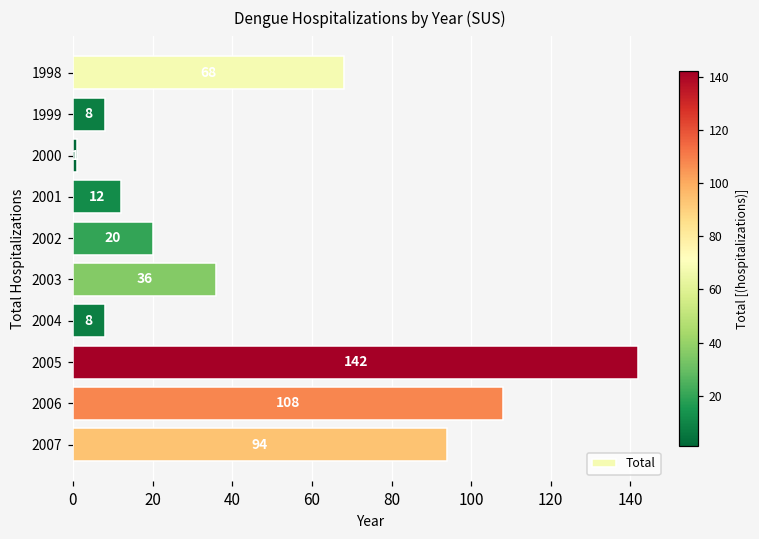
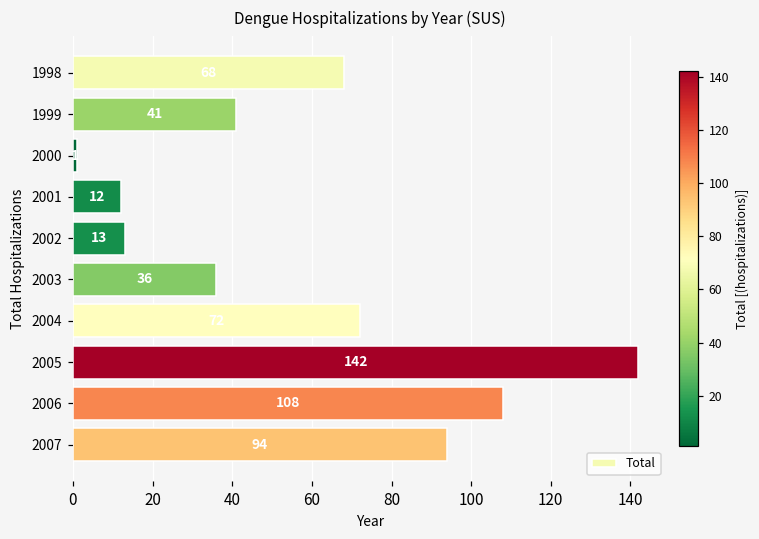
  {
    "1998": 68,
-   "1999": 8,
+   "1999": 41,
    "2001": 12,
-   "2002": 20,
+   "2002": 13,
    "2003": 36,
-   "2004": 8,
+   "2004": 72,
    "2005": 142,
    "2006": 108,
    "2007": 94
  }
